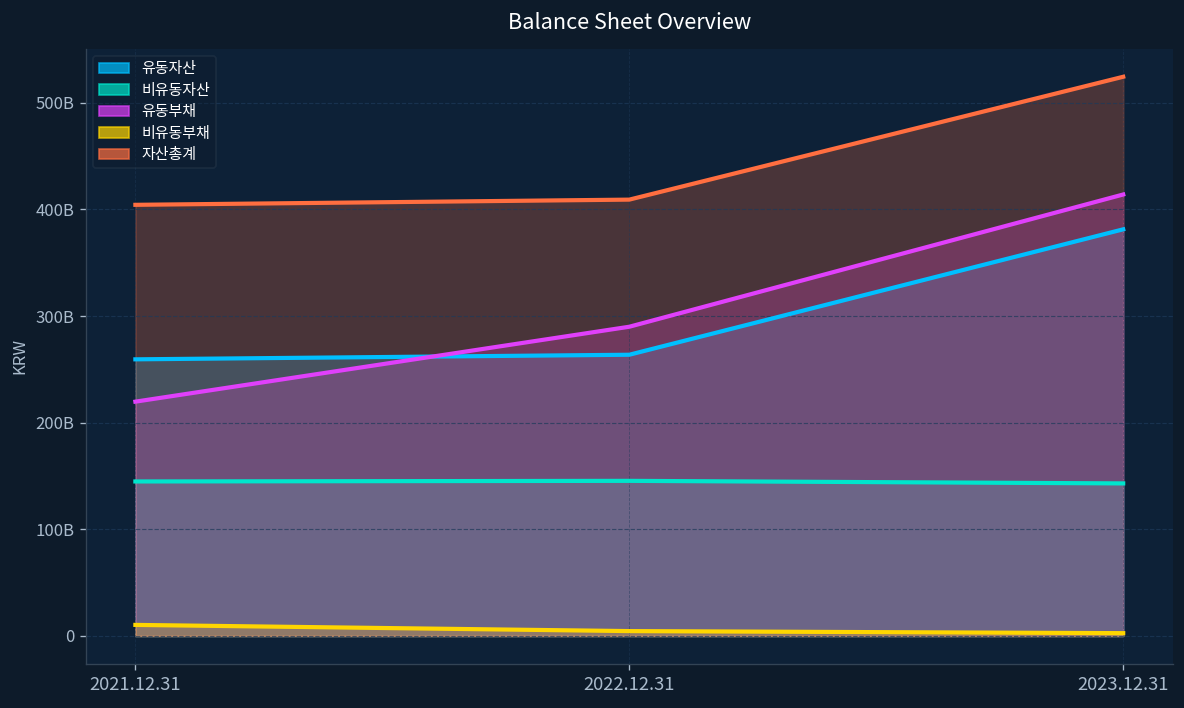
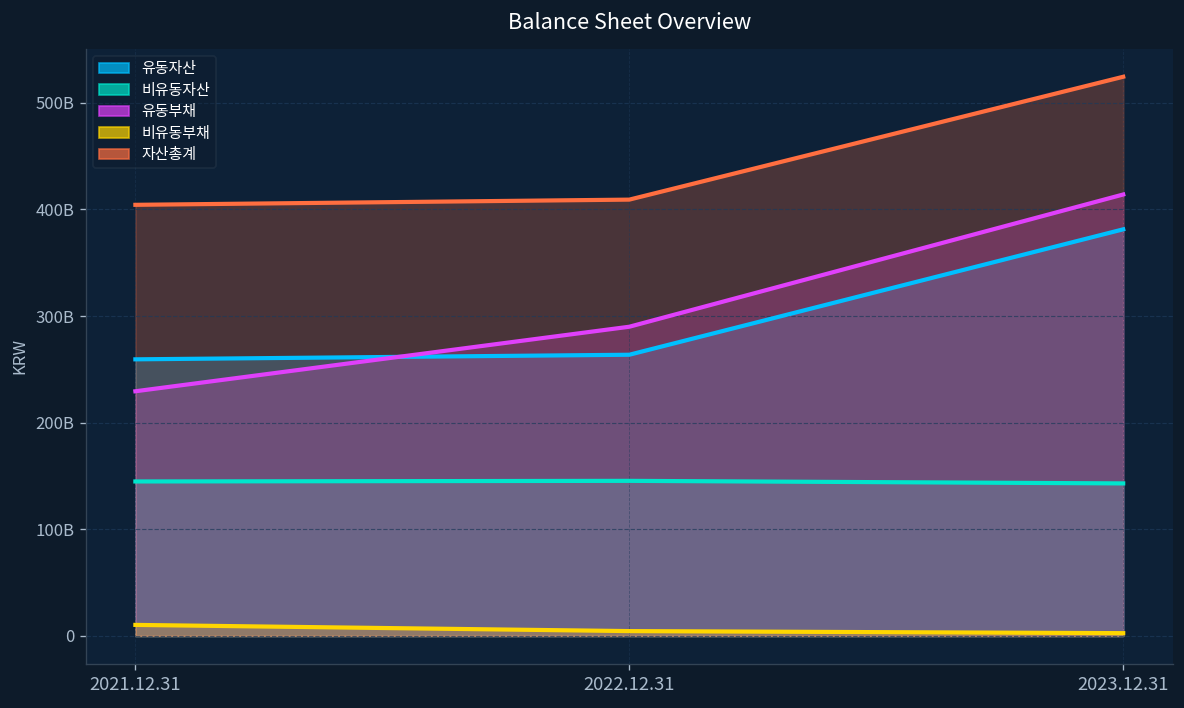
  {
    "유동부채": {
-     "2021.12.31": 220000000000,
+     "2021.12.31": 230000000000,
      "2022.12.31": 290000000000,
      "2023.12.31": 410000000000
    }
  }
